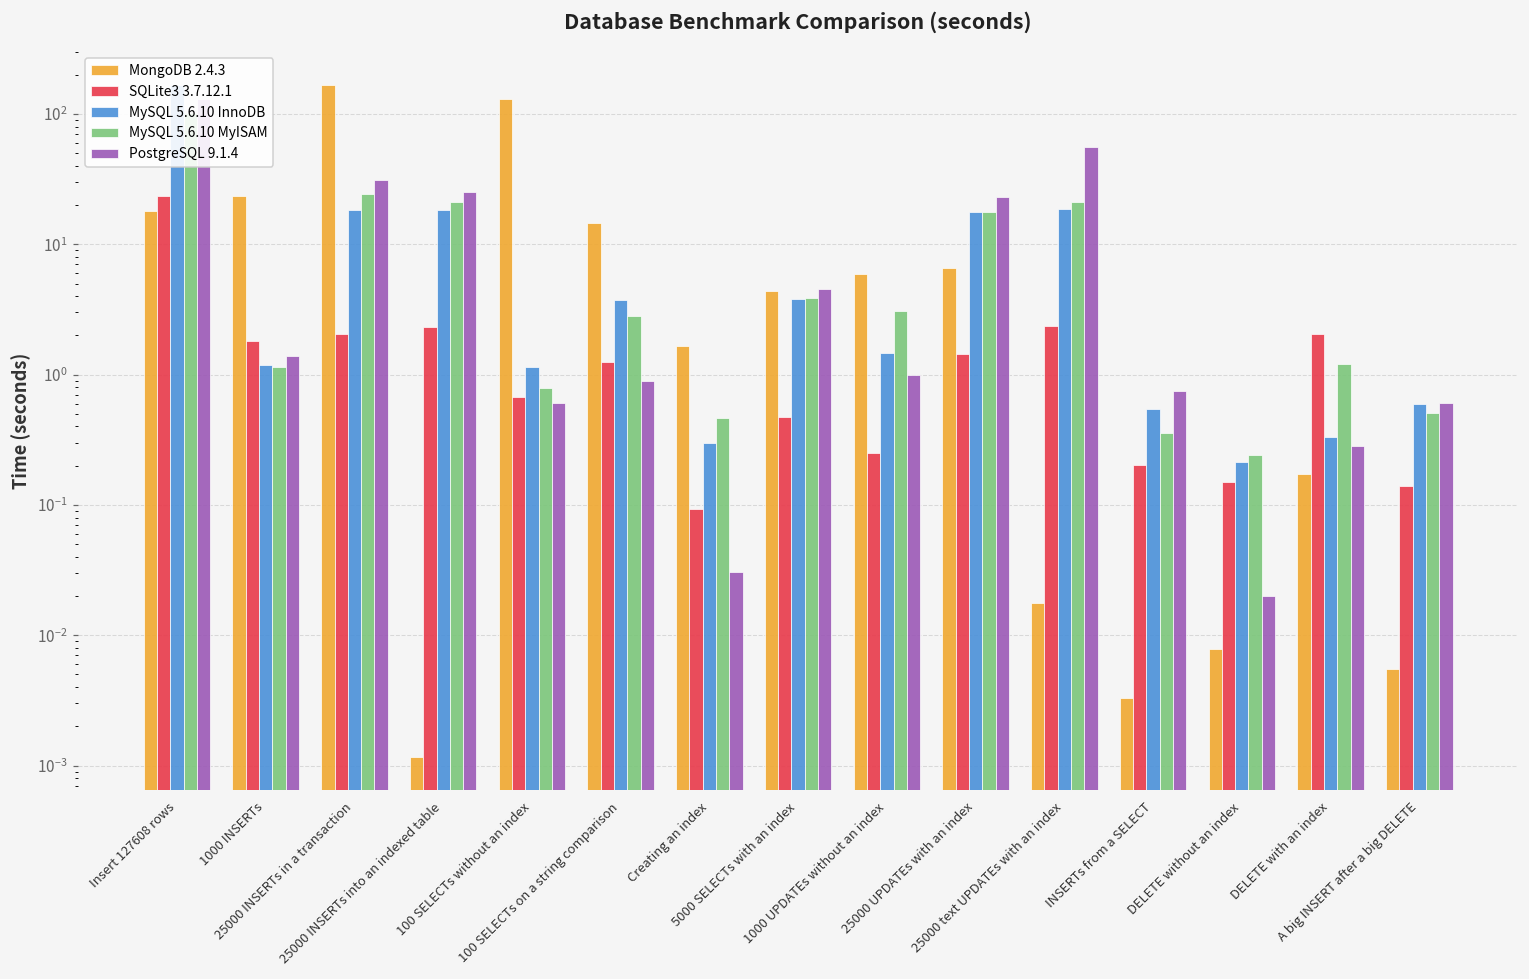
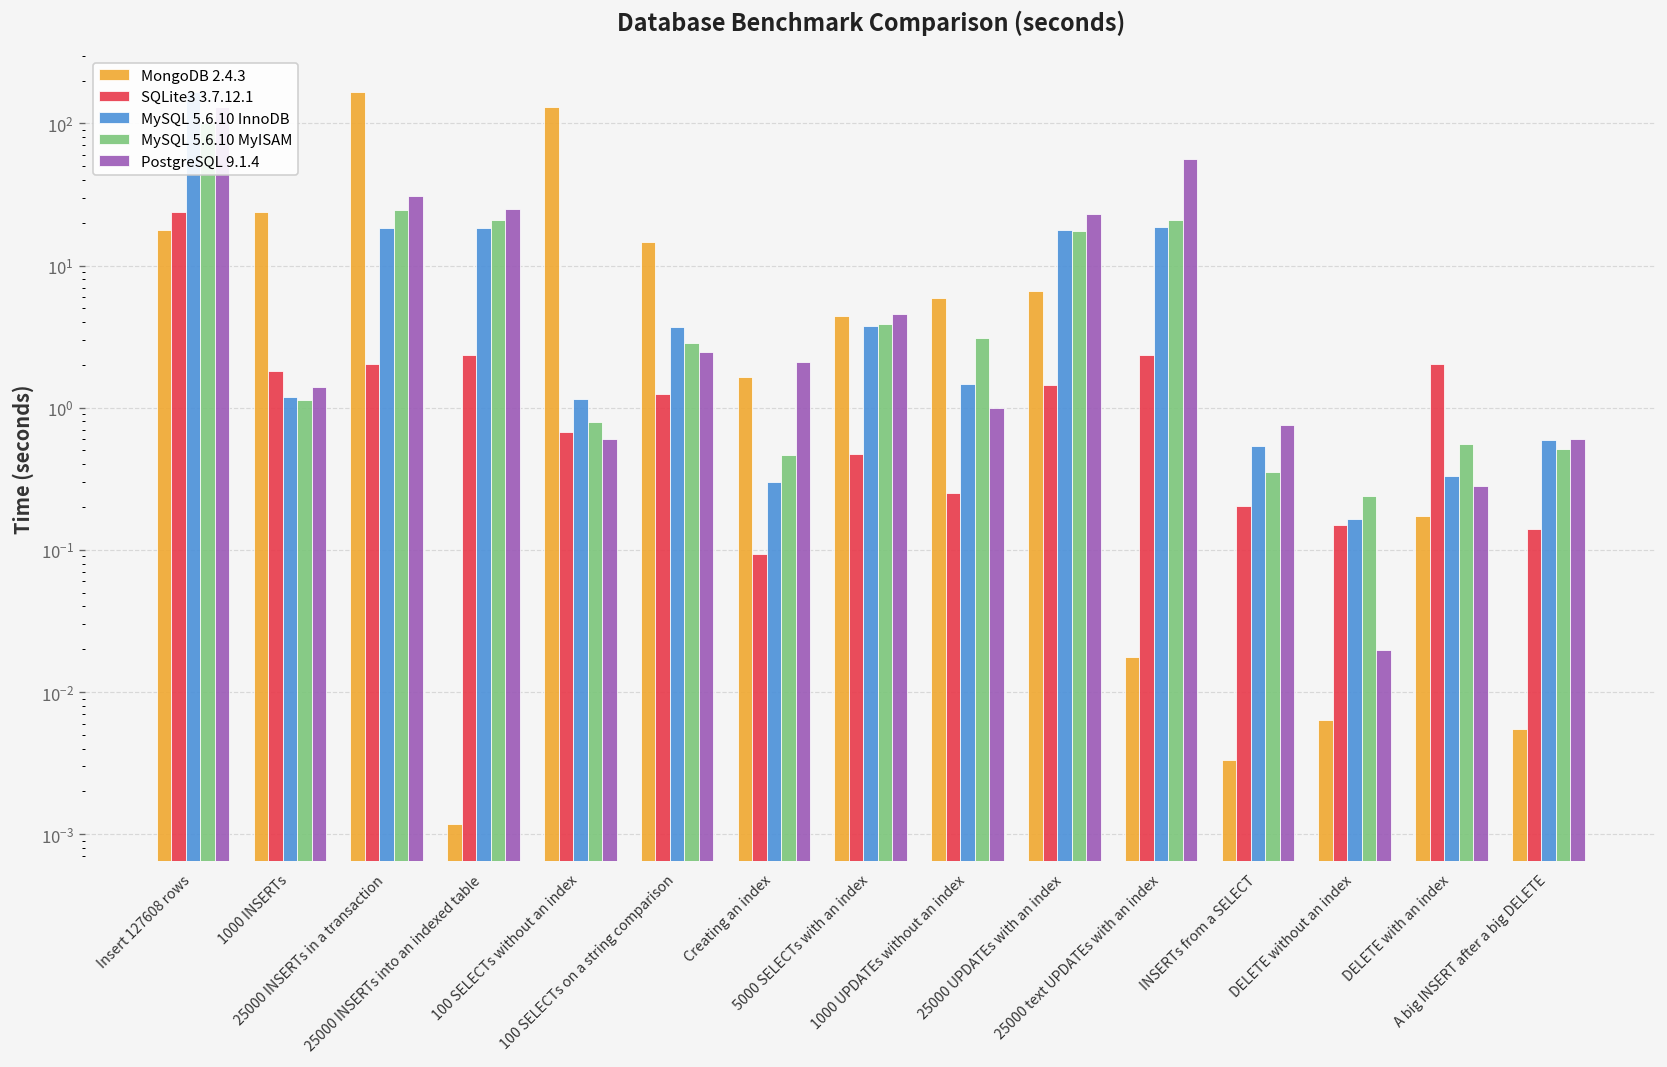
  {
    "MongoDB 2.4.3": {
      "Insert 127608 rows": 18,
      "1000 INSERTs": 24,
      "25000 INSERTs in a transaction": 170,
      "25000 INSERTs into an indexed table": 0.0012,
      "100 SELECTs without an index": 130,
      "100 SELECTs on a string comparison": 15,
      "Creating an index": 1.7,
      "5000 SELECTs with an index": 4.4,
      "1000 UPDATEs without an index": 6,
      "25000 UPDATEs with an index": 7,
      "25000 text UPDATEs with an index": 0.018,
      "INSERTs from a SELECT": 0.0033,
-     "DELETE without an index": 0.008,
+     "DELETE without an index": 0.006,
      "DELETE with an index": 0.17,
      "A big INSERT after a big DELETE": 0.006
    },
    "SQLite3 3.7.12.1": {
      "Insert 127608 rows": 24,
      "1000 INSERTs": 1.8,
      "25000 INSERTs in a transaction": 2.0,
      "25000 INSERTs into an indexed table": 2.3,
      "100 SELECTs without an index": 0.7,
      "100 SELECTs on a string comparison": 1.2,
      "Creating an index": 0.09,
      "5000 SELECTs with an index": 0.47,
      "1000 UPDATEs without an index": 0.25,
      "25000 UPDATEs with an index": 1.4,
      "25000 text UPDATEs with an index": 2.3,
      "INSERTs from a SELECT": 0.20,
      "DELETE without an index": 0.15,
      "DELETE with an index": 2.0,
      "A big INSERT after a big DELETE": 0.14
    },
    "MySQL 5.6.10 InnoDB": {
      "1000 INSERTs": 1.2,
      "25000 INSERTs in a transaction": 18,
      "25000 INSERTs into an indexed table": 18,
      "100 SELECTs without an index": 1.2,
      "100 SELECTs on a string comparison": 3.7,
      "Creating an index": 0.30,
      "5000 SELECTs with an index": 3.8,
      "1000 UPDATEs without an index": 1.5,
      "25000 UPDATEs with an index": 18,
      "25000 text UPDATEs with an index": 19,
      "INSERTs from a SELECT": 0.5,
-     "DELETE without an index": 0.21,
+     "DELETE without an index": 0.16,
      "DELETE with an index": 0.33,
      "A big INSERT after a big DELETE": 0.6
    },
    "MySQL 5.6.10 MyISAM": {
      "1000 INSERTs": 1.1,
      "25000 INSERTs in a transaction": 24,
      "25000 INSERTs into an indexed table": 21,
      "100 SELECTs without an index": 0.8,
      "100 SELECTs on a string comparison": 2.8,
      "Creating an index": 0.47,
      "5000 SELECTs with an index": 3.9,
      "1000 UPDATEs without an index": 3.1,
      "25000 UPDATEs with an index": 18,
      "25000 text UPDATEs with an index": 21,
      "INSERTs from a SELECT": 0.35,
      "DELETE without an index": 0.24,
-     "DELETE with an index": 1.2,
+     "DELETE with an index": 0.6,
      "A big INSERT after a big DELETE": 0.5
    },
    "PostgreSQL 9.1.4": {
      "1000 INSERTs": 1.4,
      "25000 INSERTs in a transaction": 31,
      "25000 INSERTs into an indexed table": 25,
      "100 SELECTs without an index": 0.6,
-     "100 SELECTs on a string comparison": 0.9,
-     "Creating an index": 0.031,
+     "100 SELECTs on a string comparison": 2.5,
+     "Creating an index": 2.1,
      "5000 SELECTs with an index": 4.5,
      "1000 UPDATEs without an index": 1.0,
      "25000 UPDATEs with an index": 23,
      "25000 text UPDATEs with an index": 60,
      "INSERTs from a SELECT": 0.8,
      "DELETE without an index": 0.020,
      "DELETE with an index": 0.28,
      "A big INSERT after a big DELETE": 0.6
    }
  }
